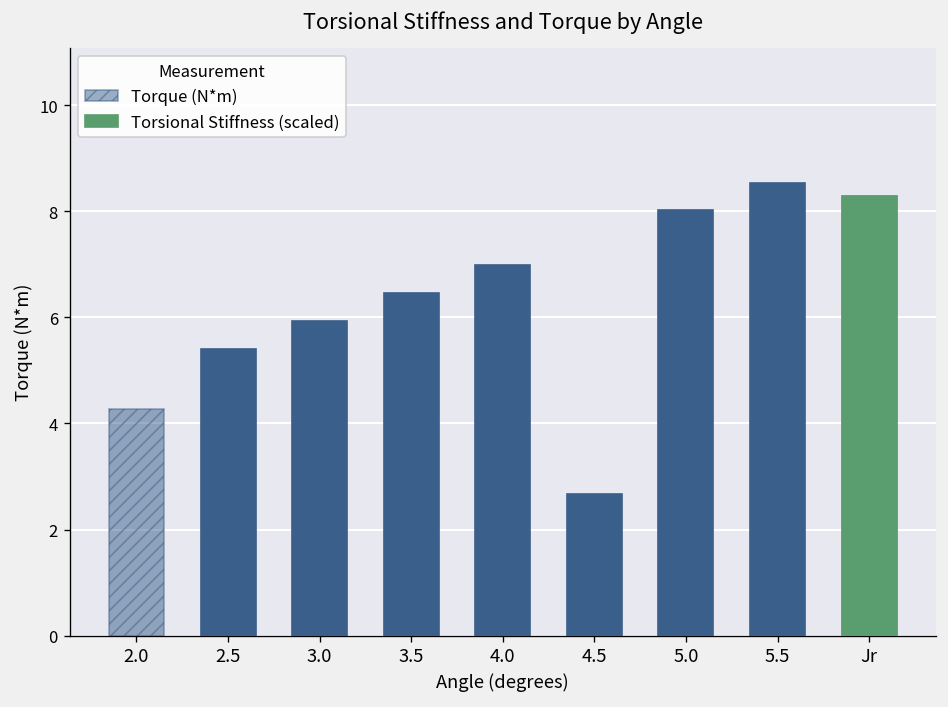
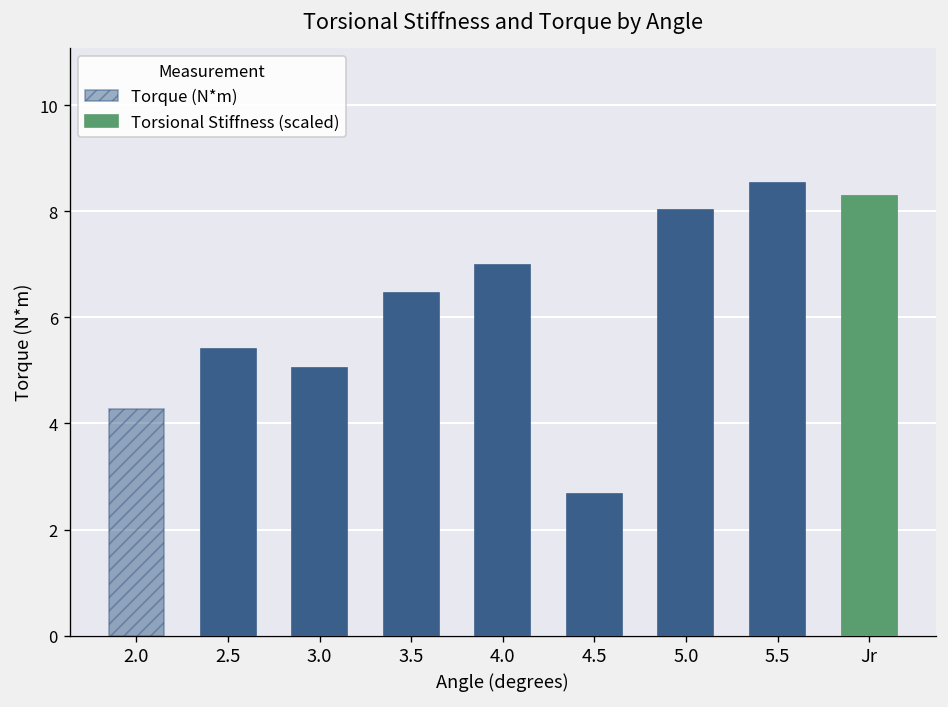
  {
    "Torque (N*m)": {
      "2.0": 4.3,
      "2.5": 5.4,
-     "3.0": 5.9,
+     "3.0": 5.1,
      "3.5": 6.5,
      "4.0": 7.0,
      "4.5": 2.7,
      "5.0": 8.0,
      "5.5": 8.5
    },
    "Torsional Stiffness (scaled)": {
      "Jr": 8.3
    }
  }
